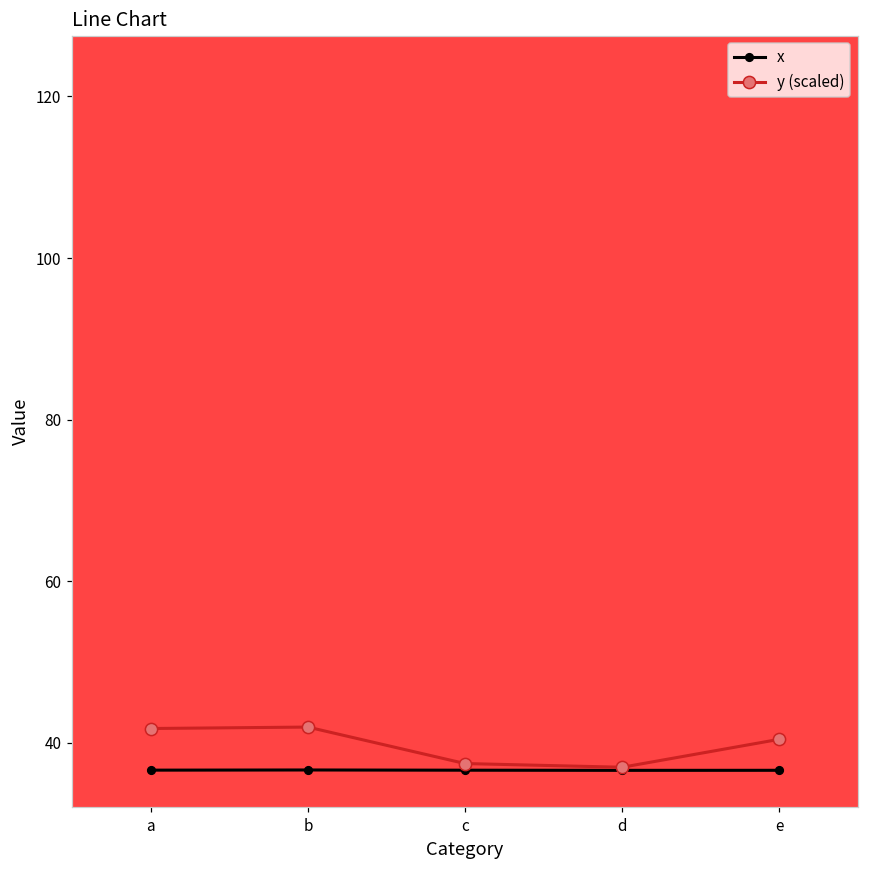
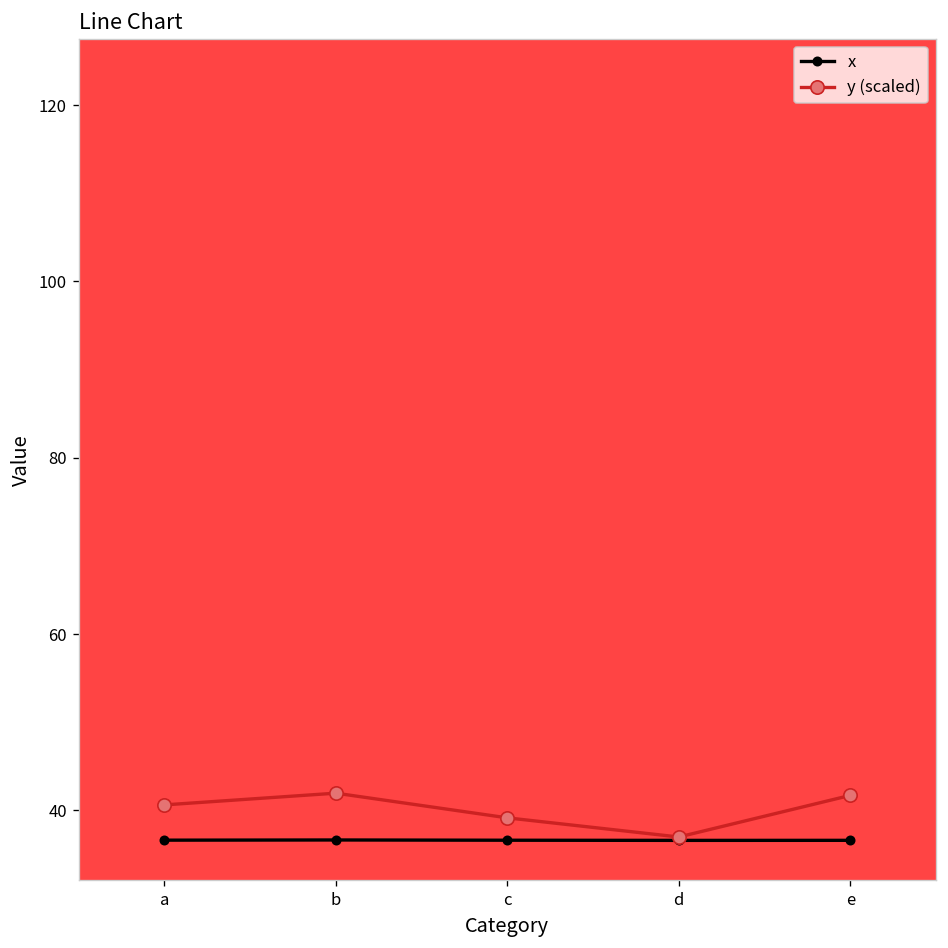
  {
    "x": {
      "a": 37,
      "b": 37,
      "c": 37,
      "d": 37,
      "e": 37
    },
    "y (scaled)": {
-     "a": 42,
+     "a": 41,
      "b": 42,
-     "c": 37,
+     "c": 39,
      "d": 37,
-     "e": 40
+     "e": 42
    }
  }
